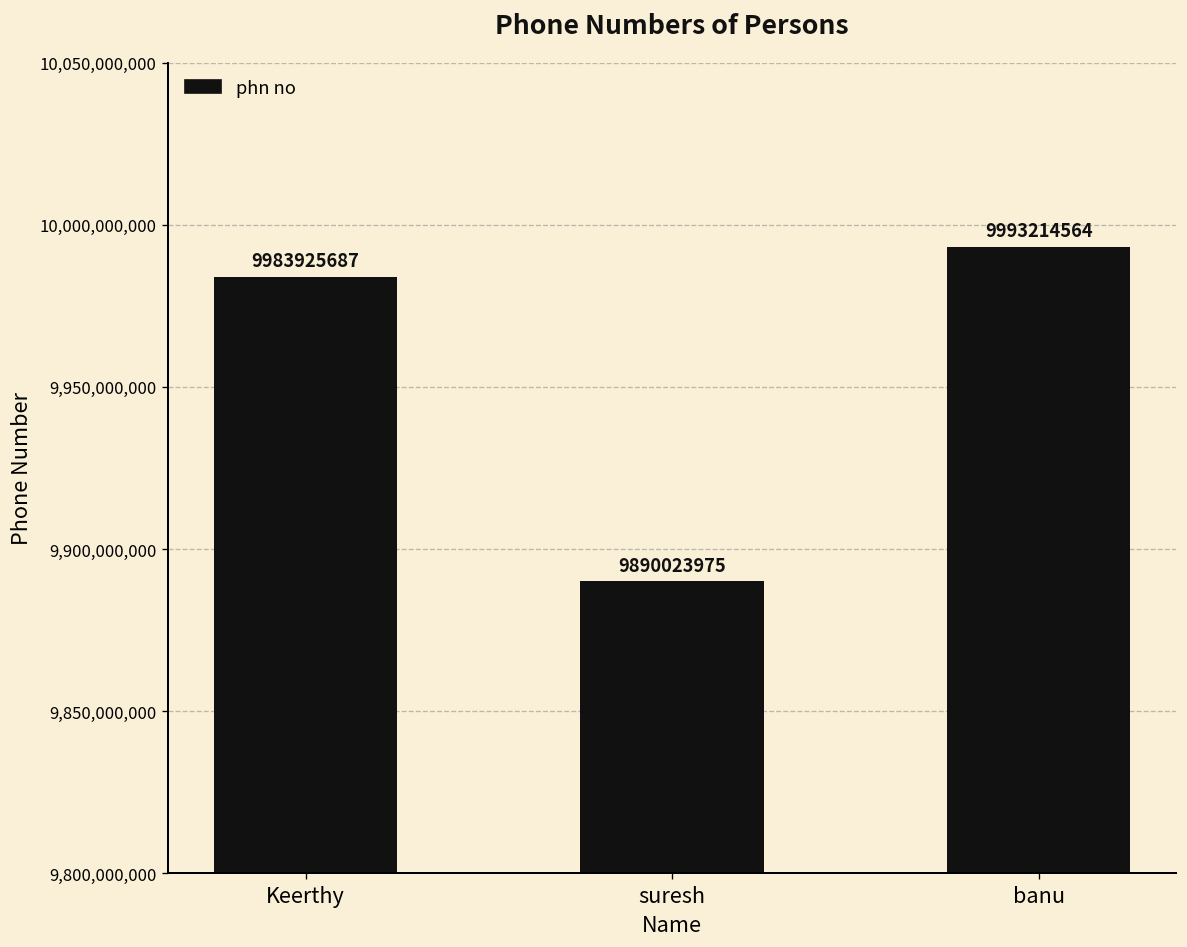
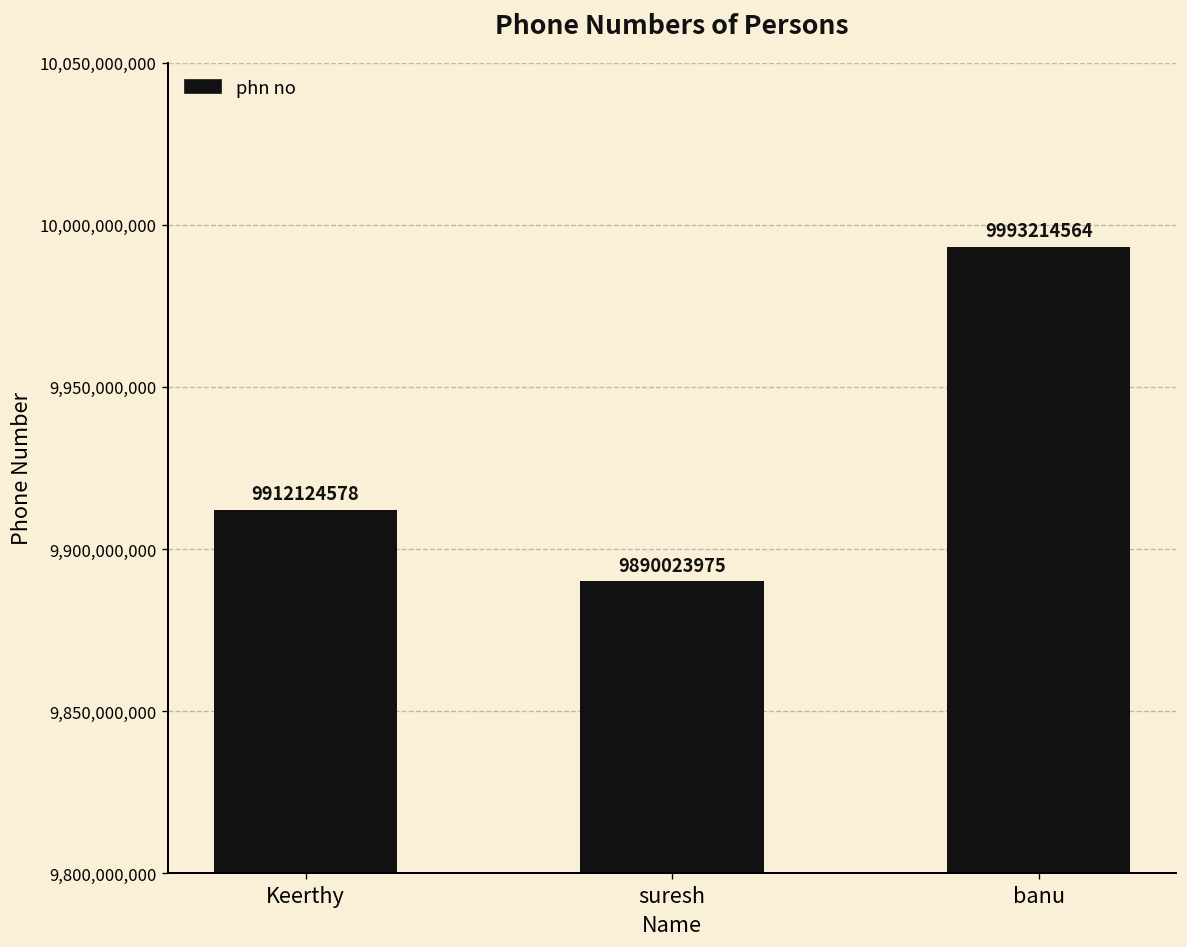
  {
-   "Keerthy": 9983925687,
+   "Keerthy": 9912124578,
    "suresh": 9890023975,
    "banu": 9993214564
  }
